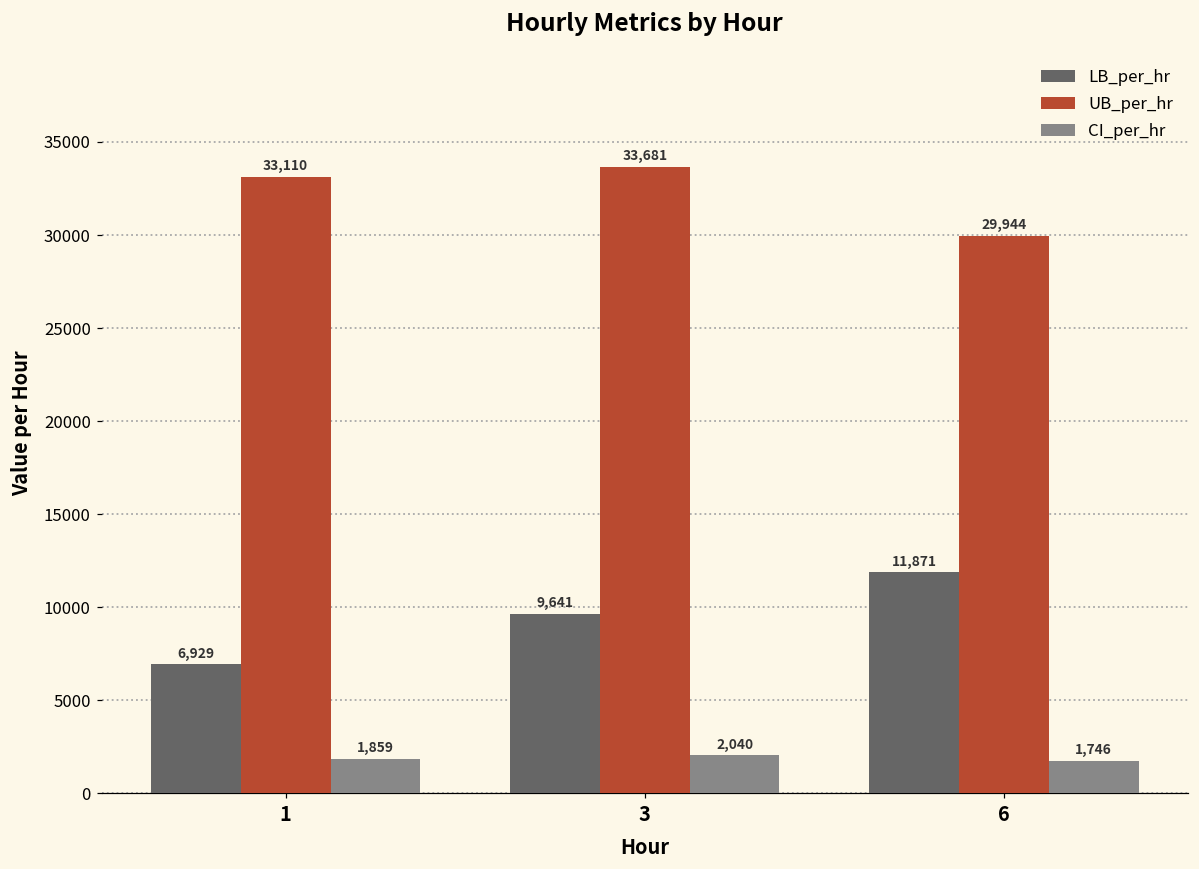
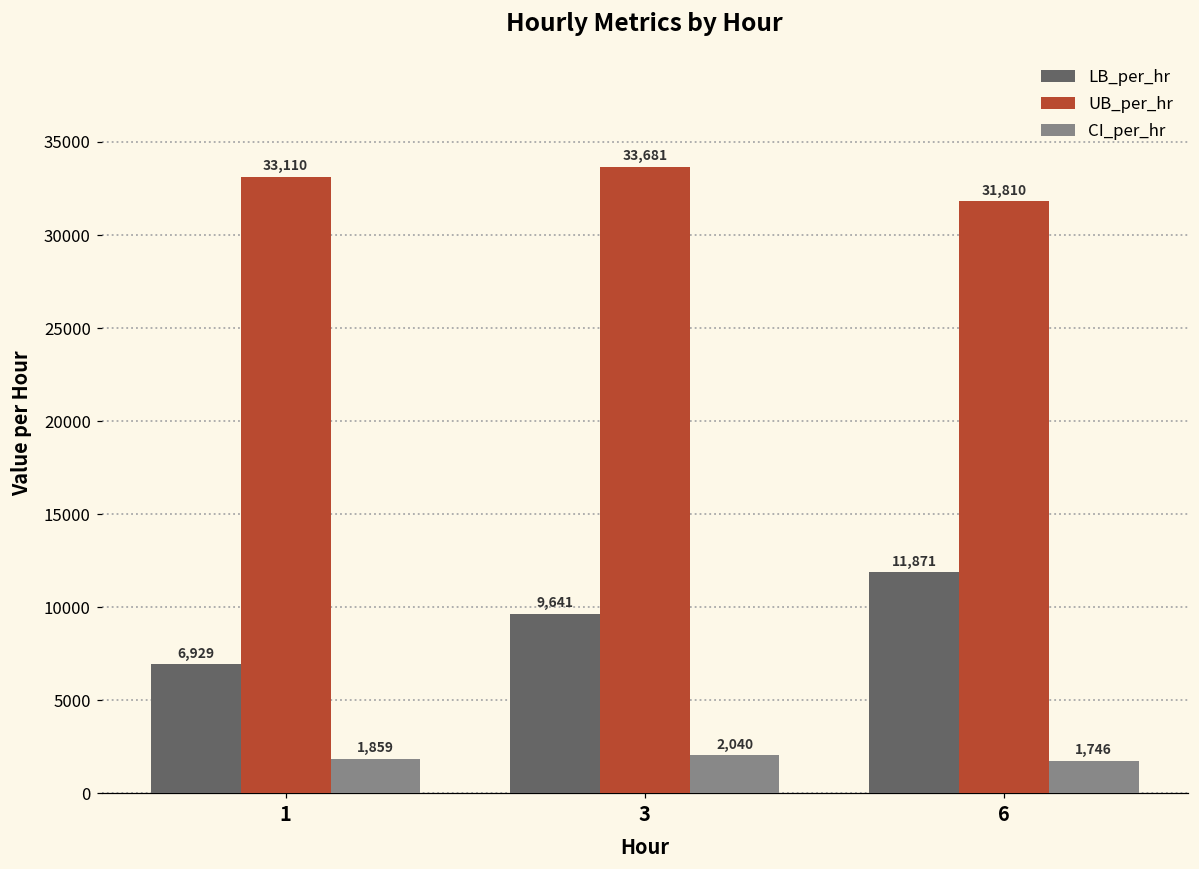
  {
    "UB_per_hr": {
      "1": "33,110",
      "3": "33,681",
-     "6": "29,944"
+     "6": "31,810"
    }
  }
